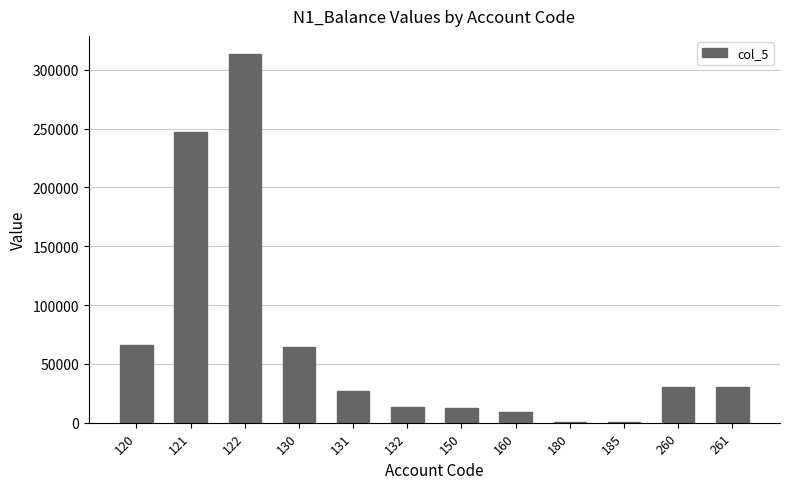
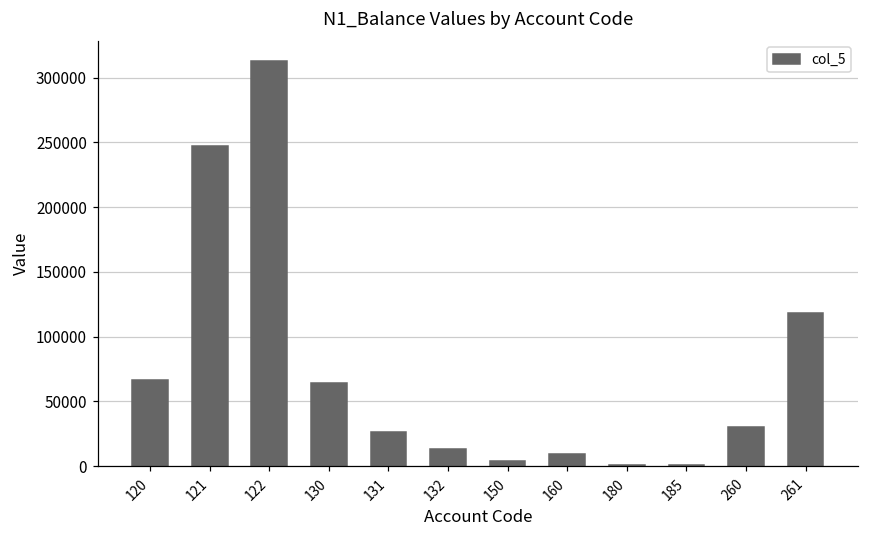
  {
    "120": 66000,
    "121": 247000,
    "122": 313000,
    "130": 65000,
    "131": 27000,
    "132": 13000,
-   "150": 12000,
+   "150": 4000,
    "160": 9000,
    "260": 30000,
-   "261": 30000
+   "261": 118000
  }
